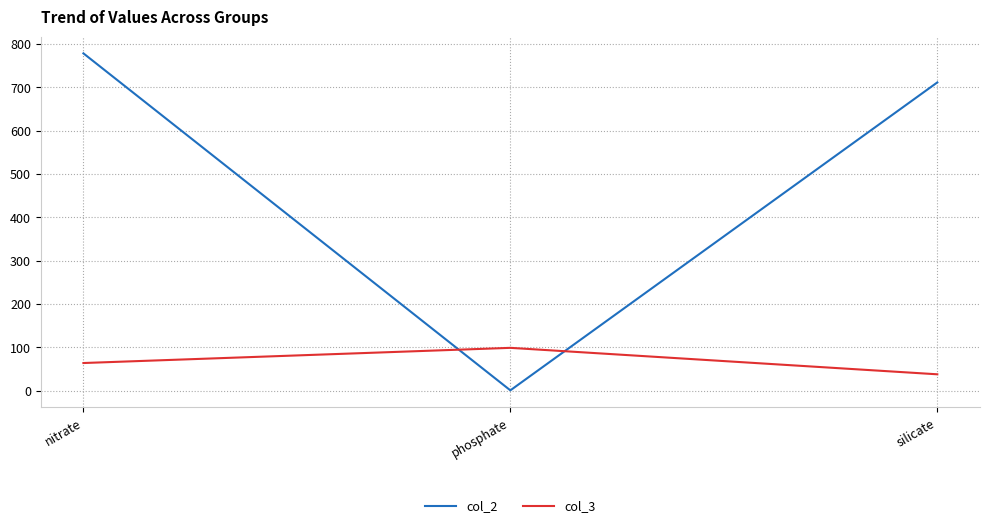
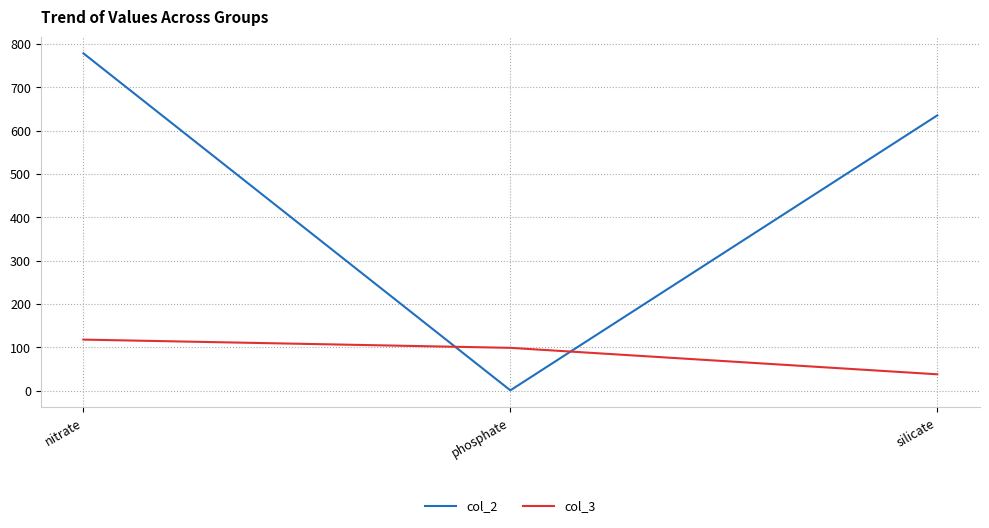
  {
    "col_2": {
      "nitrate": 780,
      "phosphate": 0,
-     "silicate": 710
+     "silicate": 640
    },
    "col_3": {
-     "nitrate": 60,
+     "nitrate": 120,
      "phosphate": 100,
      "silicate": 40
    }
  }
